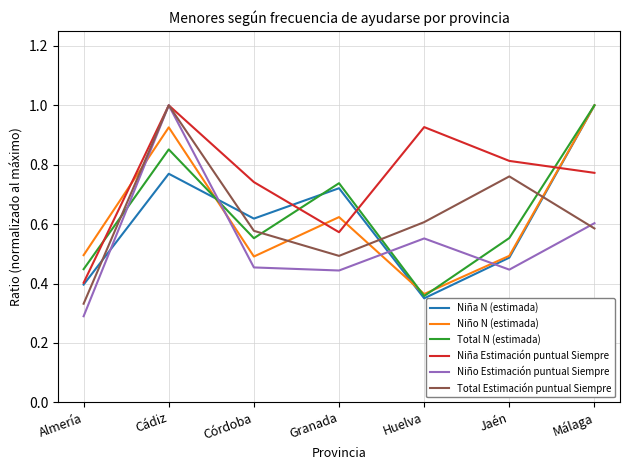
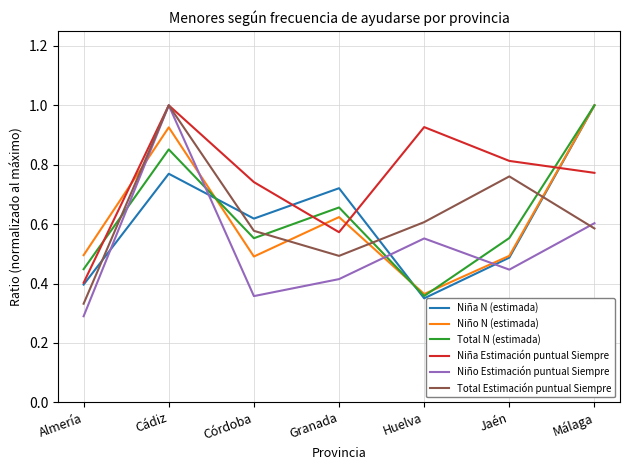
  {
    "Niña N (estimada)": {
      "Cádiz": 0.77,
      "Córdoba": 0.62,
      "Granada": 0.72
    },
    "Niño N (estimada)": {
      "Almería": 0.50,
      "Cádiz": 0.93,
      "Córdoba": 0.49,
      "Granada": 0.62
    },
    "Total N (estimada)": {
      "Almería": 0.45,
      "Cádiz": 0.85,
      "Córdoba": 0.55,
-     "Granada": 0.74,
+     "Granada": 0.66,
      "Jaén": 0.55
    },
    "Niña Estimación puntual Siempre": {
      "Córdoba": 0.74,
      "Granada": 0.57,
      "Huelva": 0.93,
      "Jaén": 0.81,
      "Málaga": 0.77
    },
    "Niño Estimación puntual Siempre": {
      "Almería": 0.29,
-     "Córdoba": 0.45,
-     "Granada": 0.44,
+     "Córdoba": 0.36,
+     "Granada": 0.41,
      "Huelva": 0.55,
      "Jaén": 0.45,
      "Málaga": 0.60
    },
    "Total Estimación puntual Siempre": {
      "Almería": 0.33,
      "Córdoba": 0.58,
      "Granada": 0.49,
      "Huelva": 0.61,
      "Jaén": 0.76,
      "Málaga": 0.59
    }
  }
